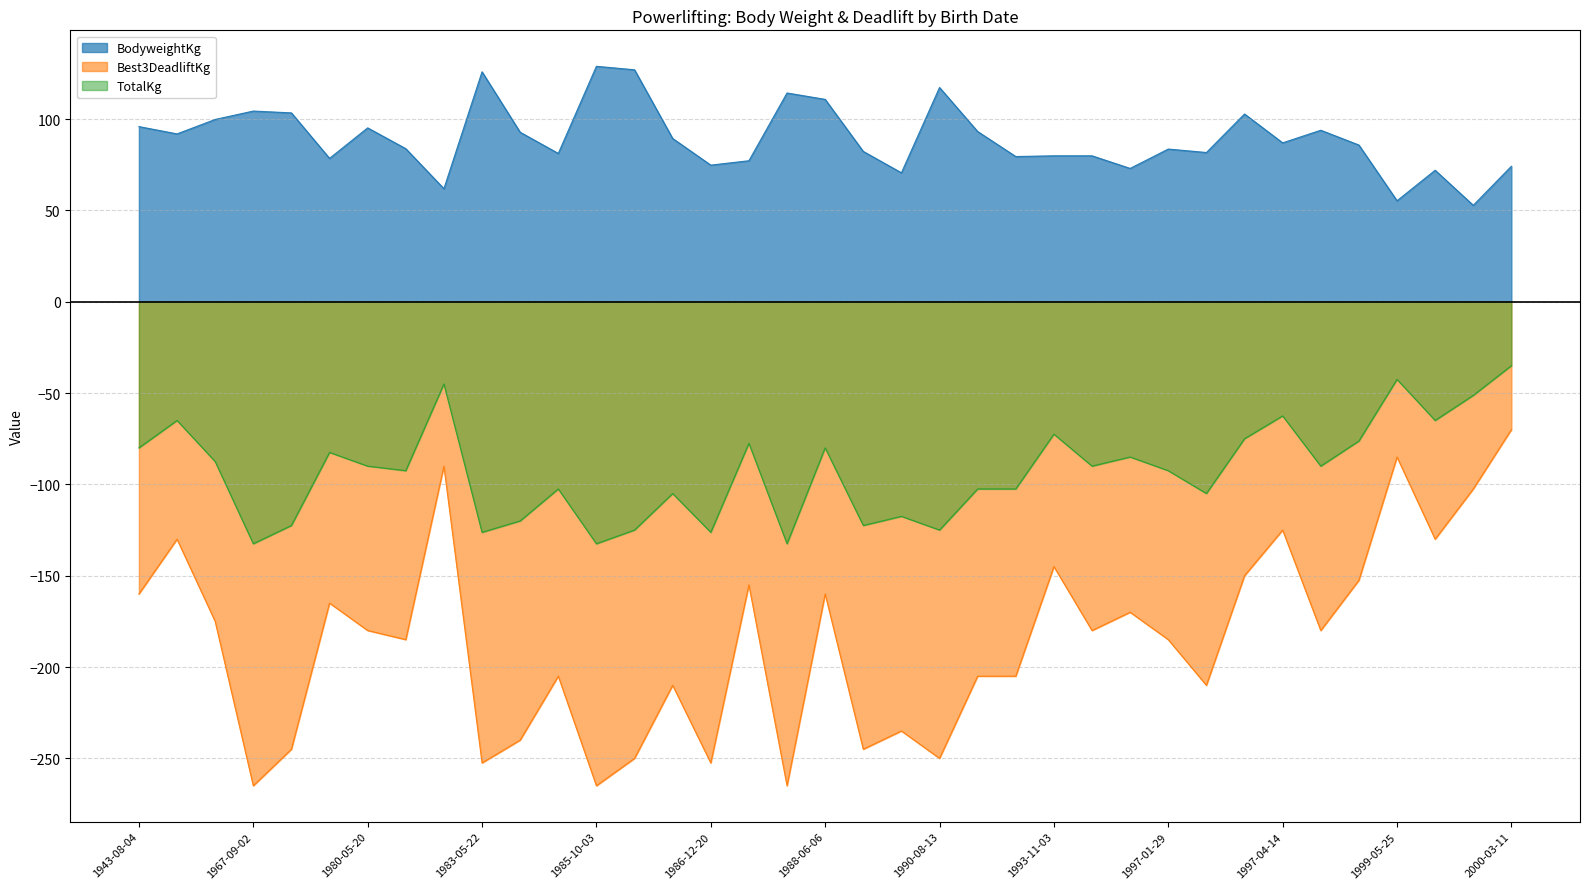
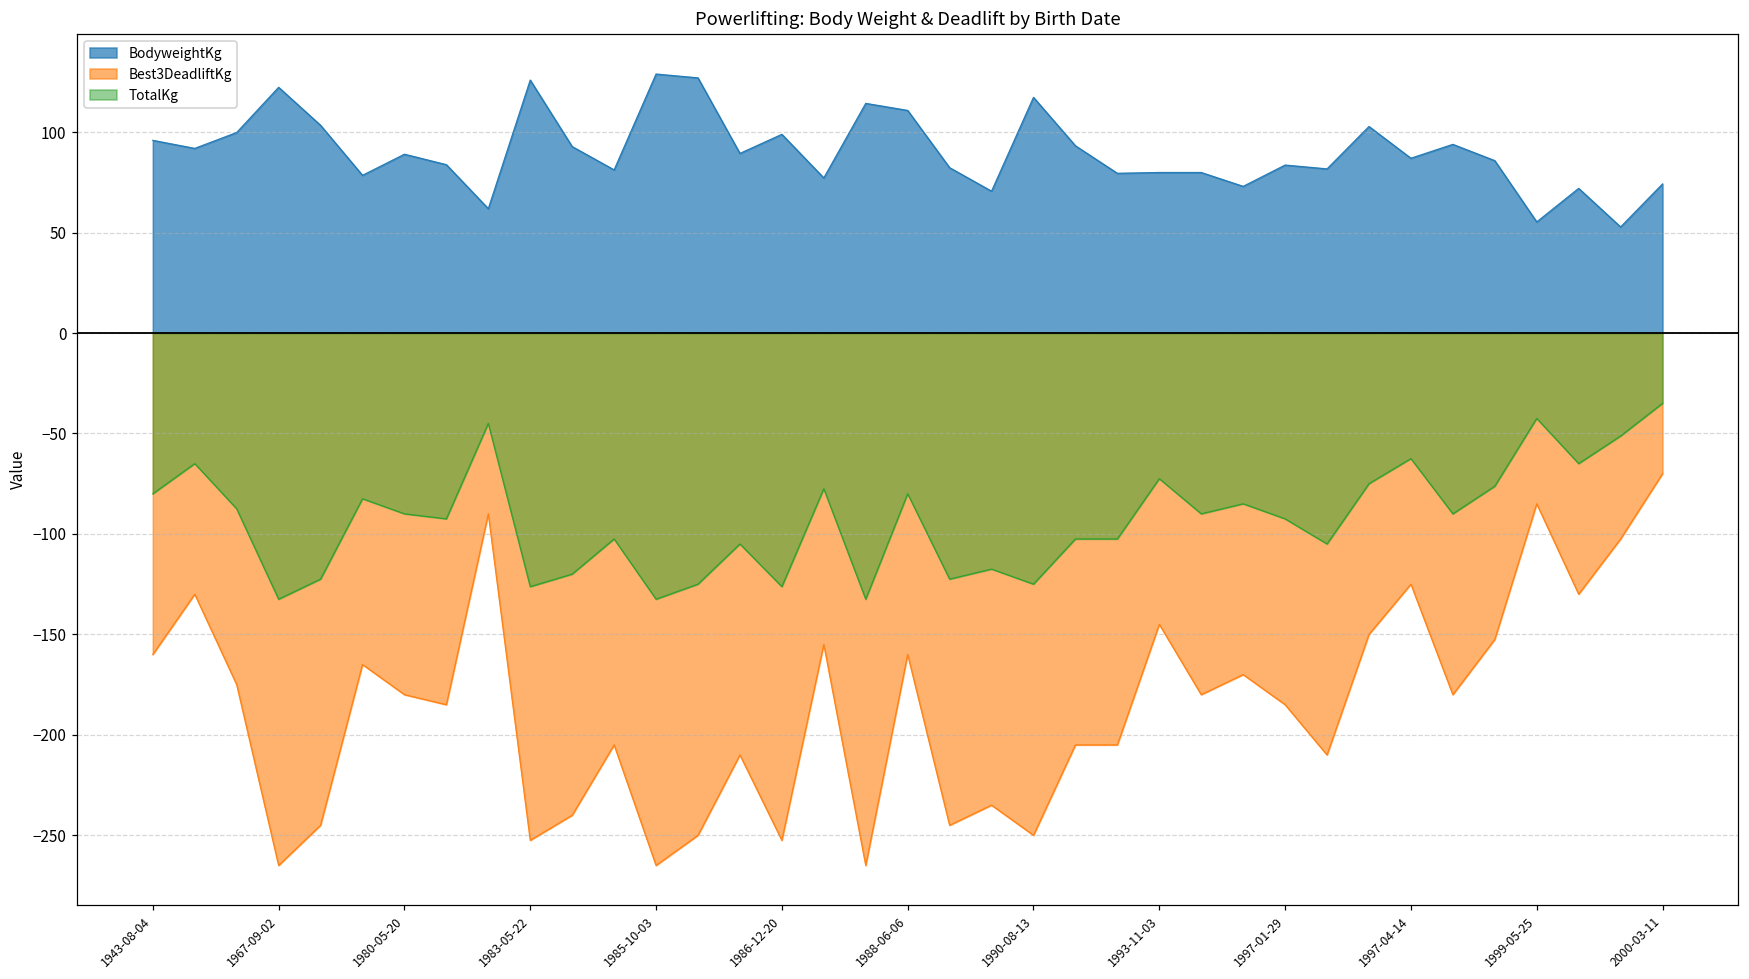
  {
    "BodyweightKg": {
      "1943-08-04": 96,
-     "1967-09-02": 104,
-     "1980-05-20": 95,
+     "1967-09-02": 122,
+     "1980-05-20": 89,
      "1983-05-22": 126,
      "1985-10-03": 129,
-     "1986-12-20": 75,
+     "1986-12-20": 99,
      "1988-06-06": 111,
      "1990-08-13": 117,
      "1993-11-03": 80,
      "1997-01-29": 84,
      "1997-04-14": 87,
      "1999-05-25": 55,
      "2000-03-11": 74
    }
  }
